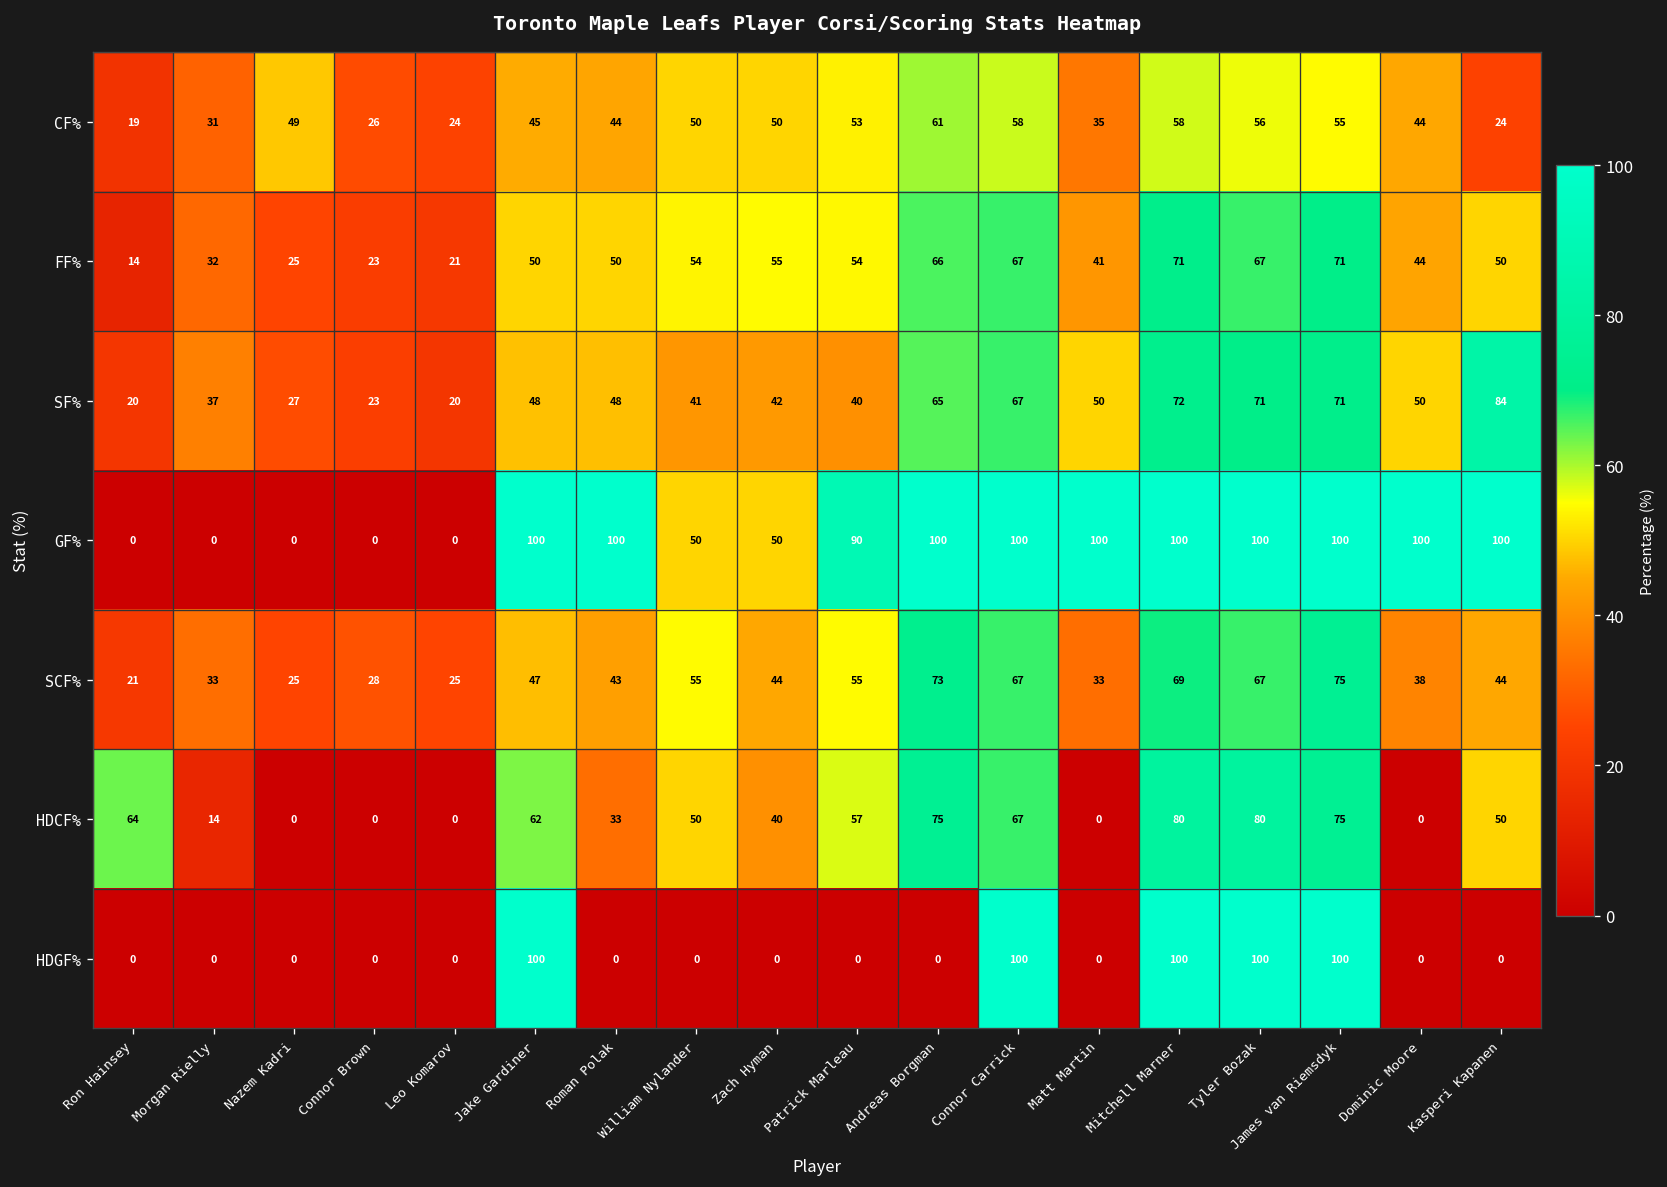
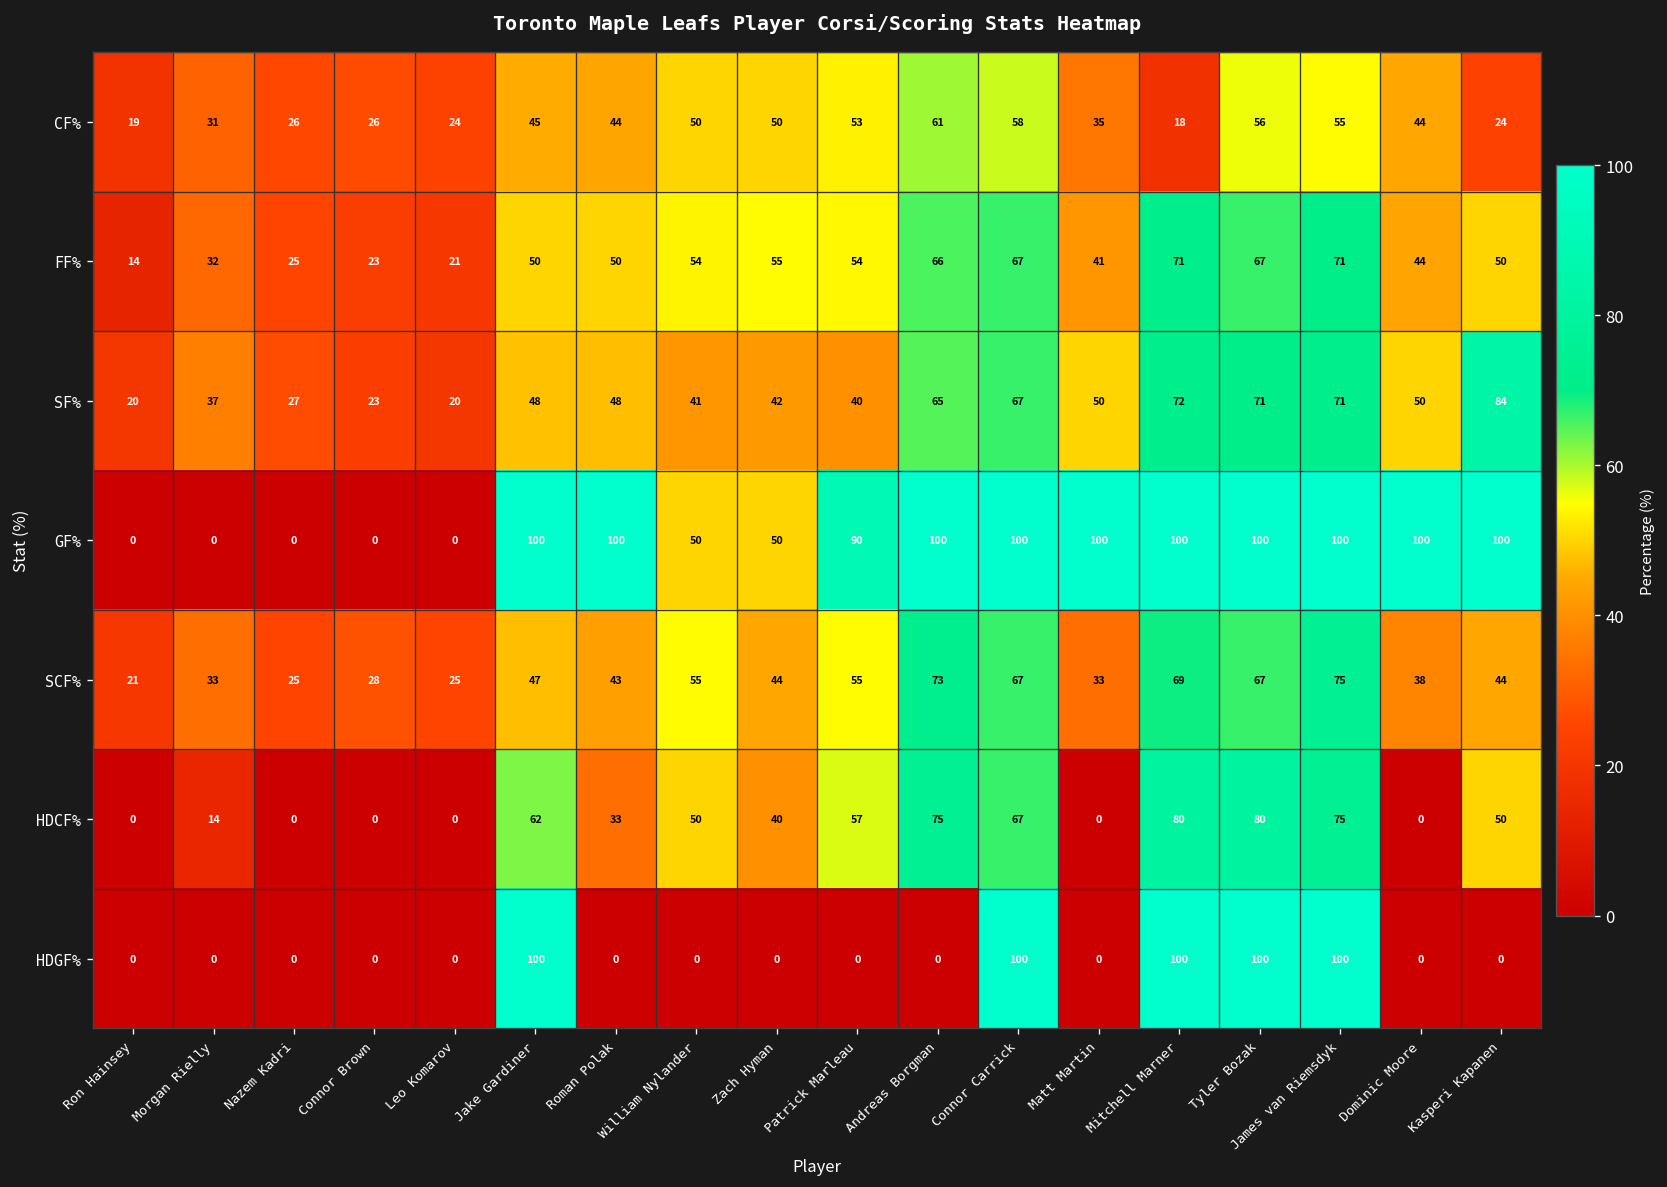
  {
    "CF%": {
      "Ron Hainsey": 19,
      "Morgan Rielly": 31,
-     "Nazem Kadri": 49,
+     "Nazem Kadri": 26,
      "Connor Brown": 26,
      "Leo Komarov": 24,
      "Jake Gardiner": 45,
      "Roman Polak": 44,
      "William Nylander": 50,
      "Zach Hyman": 50,
      "Patrick Marleau": 53,
      "Andreas Borgman": 61,
      "Connor Carrick": 58,
      "Matt Martin": 35,
-     "Mitchell Marner": 58,
+     "Mitchell Marner": 18,
      "Tyler Bozak": 56,
      "James van Riemsdyk": 55,
      "Dominic Moore": 44,
      "Kasperi Kapanen": 24
    },
    "FF%": {
      "Ron Hainsey": 14,
      "Morgan Rielly": 32,
      "Nazem Kadri": 25,
      "Connor Brown": 23,
      "Leo Komarov": 21,
      "Jake Gardiner": 50,
      "Roman Polak": 50,
      "William Nylander": 54,
      "Zach Hyman": 55,
      "Patrick Marleau": 54,
      "Andreas Borgman": 66,
      "Connor Carrick": 67,
      "Matt Martin": 41,
      "Mitchell Marner": 71,
      "Tyler Bozak": 67,
      "James van Riemsdyk": 71,
      "Dominic Moore": 44,
      "Kasperi Kapanen": 50
    },
    "SF%": {
      "Ron Hainsey": 20,
      "Morgan Rielly": 37,
      "Nazem Kadri": 27,
      "Connor Brown": 23,
      "Leo Komarov": 20,
      "Jake Gardiner": 48,
      "Roman Polak": 48,
      "William Nylander": 41,
      "Zach Hyman": 42,
      "Patrick Marleau": 40,
      "Andreas Borgman": 65,
      "Connor Carrick": 67,
      "Matt Martin": 50,
      "Mitchell Marner": 72,
      "Tyler Bozak": 71,
      "James van Riemsdyk": 71,
      "Dominic Moore": 50,
      "Kasperi Kapanen": 84
    },
    "GF%": {
      "Ron Hainsey": 0,
      "Morgan Rielly": 0,
      "Nazem Kadri": 0,
      "Connor Brown": 0,
      "Leo Komarov": 0,
      "Jake Gardiner": 100,
      "Roman Polak": 100,
      "William Nylander": 50,
      "Zach Hyman": 50,
      "Patrick Marleau": 90,
      "Andreas Borgman": 100,
      "Connor Carrick": 100,
      "Matt Martin": 100,
      "Mitchell Marner": 100,
      "Tyler Bozak": 100,
      "James van Riemsdyk": 100,
      "Dominic Moore": 100,
      "Kasperi Kapanen": 100
    },
    "SCF%": {
      "Ron Hainsey": 21,
      "Morgan Rielly": 33,
      "Nazem Kadri": 25,
      "Connor Brown": 28,
      "Leo Komarov": 25,
      "Jake Gardiner": 47,
      "Roman Polak": 43,
      "William Nylander": 55,
      "Zach Hyman": 44,
      "Patrick Marleau": 55,
      "Andreas Borgman": 73,
      "Connor Carrick": 67,
      "Matt Martin": 33,
      "Mitchell Marner": 69,
      "Tyler Bozak": 67,
      "James van Riemsdyk": 75,
      "Dominic Moore": 38,
      "Kasperi Kapanen": 44
    },
    "HDCF%": {
-     "Ron Hainsey": 64,
+     "Ron Hainsey": 0,
      "Morgan Rielly": 14,
      "Nazem Kadri": 0,
      "Connor Brown": 0,
      "Leo Komarov": 0,
      "Jake Gardiner": 62,
      "Roman Polak": 33,
      "William Nylander": 50,
      "Zach Hyman": 40,
      "Patrick Marleau": 57,
      "Andreas Borgman": 75,
      "Connor Carrick": 67,
      "Matt Martin": 0,
      "Mitchell Marner": 80,
      "Tyler Bozak": 80,
      "James van Riemsdyk": 75,
      "Dominic Moore": 0,
      "Kasperi Kapanen": 50
    },
    "HDGF%": {
      "Ron Hainsey": 0,
      "Morgan Rielly": 0,
      "Nazem Kadri": 0,
      "Connor Brown": 0,
      "Leo Komarov": 0,
      "Jake Gardiner": 100,
      "Roman Polak": 0,
      "William Nylander": 0,
      "Zach Hyman": 0,
      "Patrick Marleau": 0,
      "Andreas Borgman": 0,
      "Connor Carrick": 100,
      "Matt Martin": 0,
      "Mitchell Marner": 100,
      "Tyler Bozak": 100,
      "James van Riemsdyk": 100,
      "Dominic Moore": 0,
      "Kasperi Kapanen": 0
    }
  }
